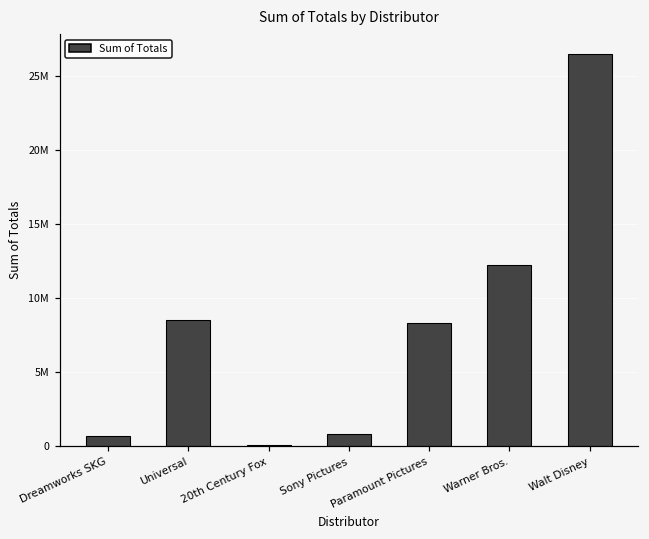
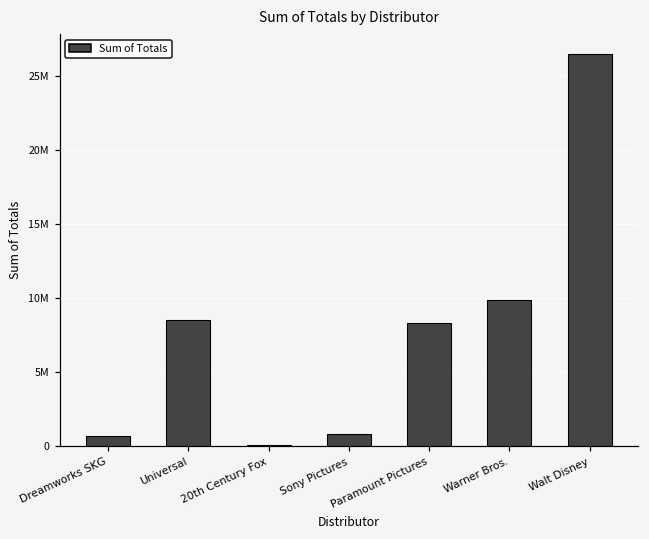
  {
    "Dreamworks SKG": 700000,
    "Universal": 8500000,
    "Sony Pictures": 800000,
    "Paramount Pictures": 8300000,
-   "Warner Bros.": 12200000,
+   "Warner Bros.": 9900000,
    "Walt Disney": 26500000
  }
